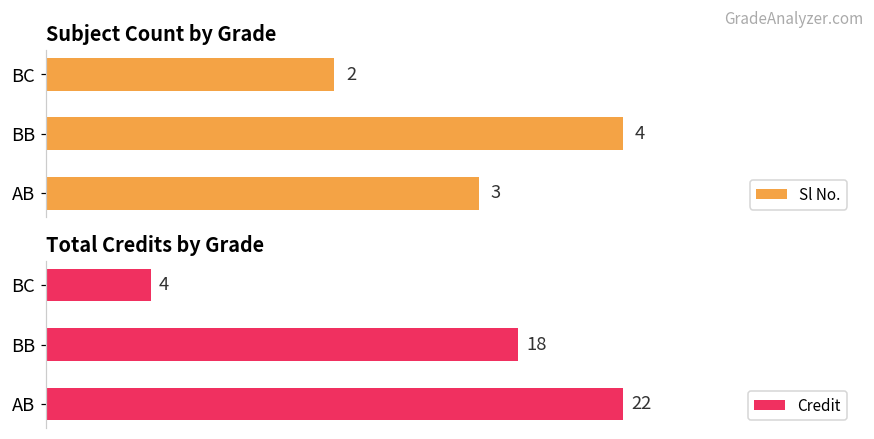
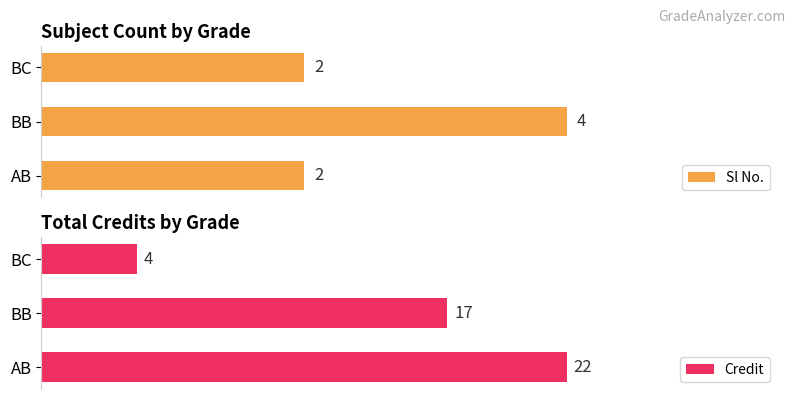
  {
    "Subject Count by Grade": {
      "BC": 2,
      "BB": 4,
-     "AB": 3
+     "AB": 2
    },
    "Total Credits by Grade": {
      "BC": 4,
-     "BB": 18,
+     "BB": 17,
      "AB": 22
    }
  }
